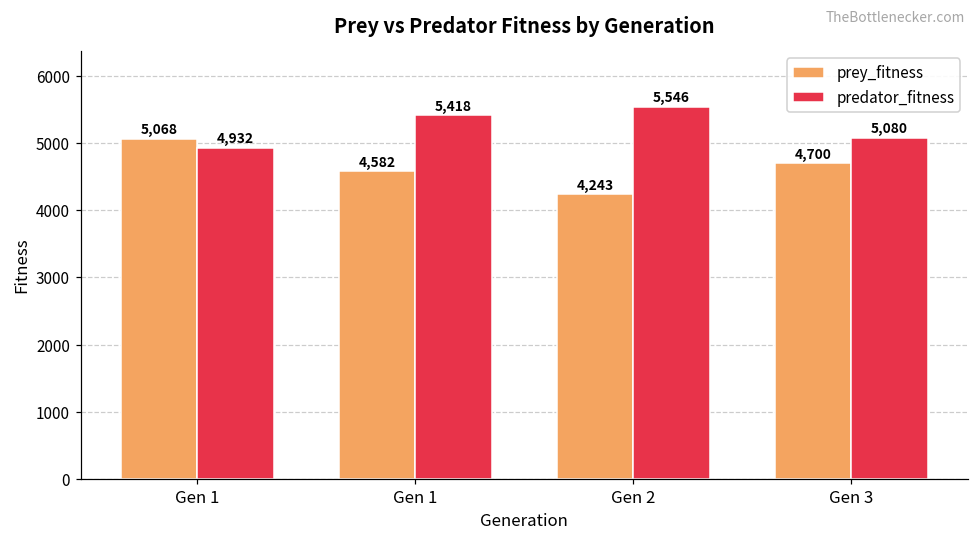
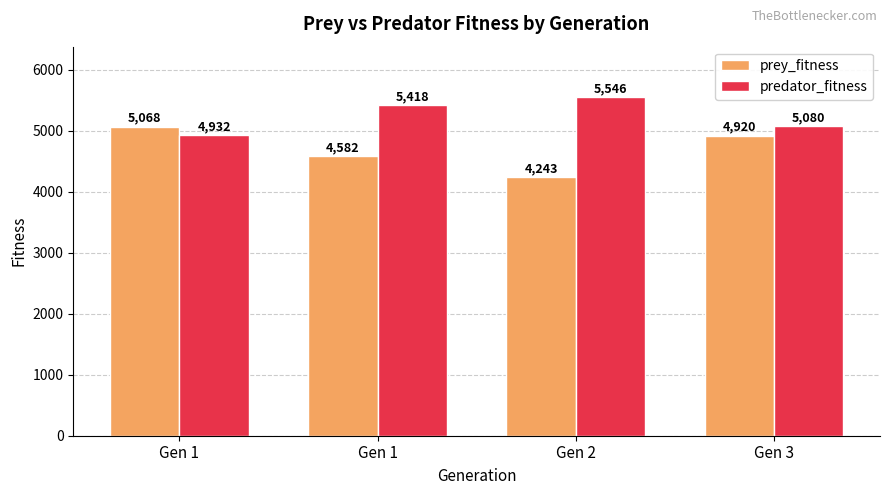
  {
    "prey_fitness": {
      "Gen 2": "4,243",
-     "Gen 3": "4,700"
+     "Gen 3": "4,920"
    },
    "predator_fitness": {
      "Gen 2": "5,546",
      "Gen 3": "5,080"
    }
  }
